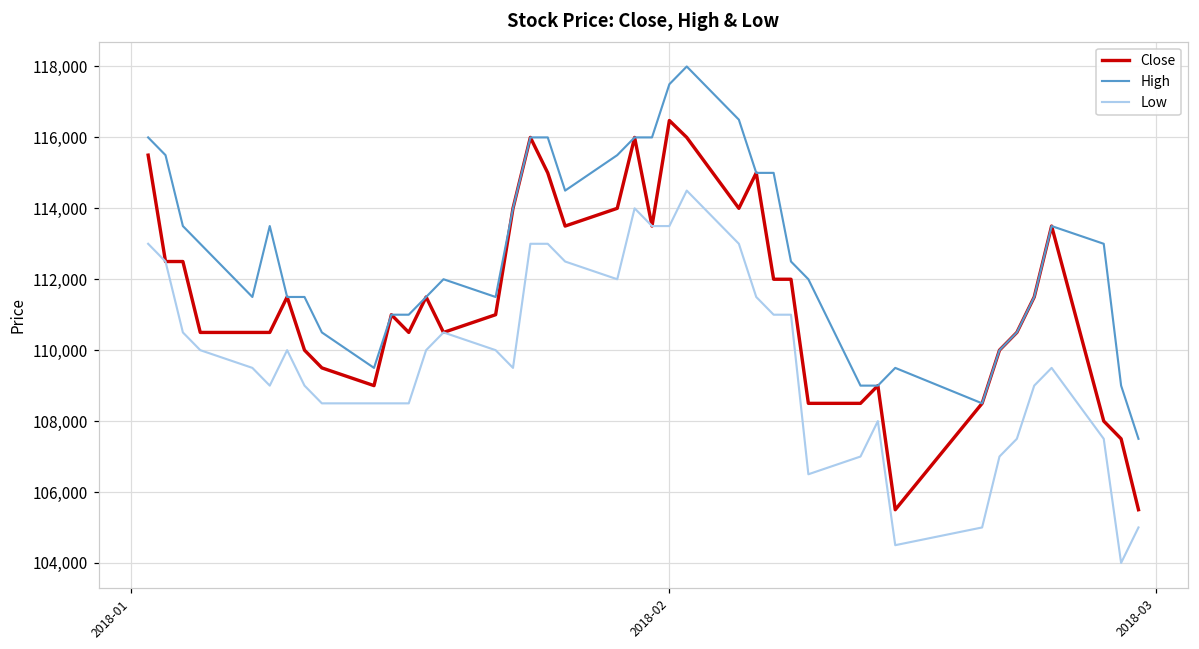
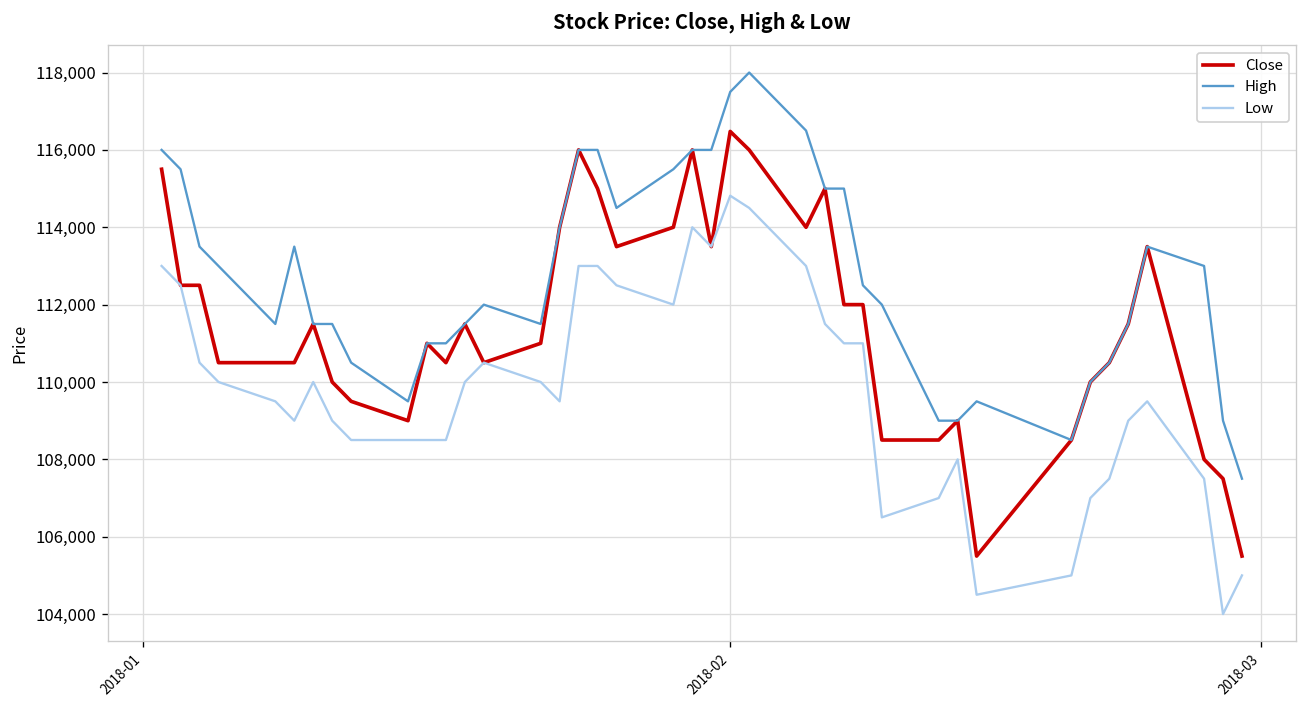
  {
    "Close": {
      "2018-02": "116,500"
    },
    "High": {
      "2018-02": "117,500"
    },
    "Low": {
-     "2018-02": "113,500"
+     "2018-02": "114,800"
    }
  }
